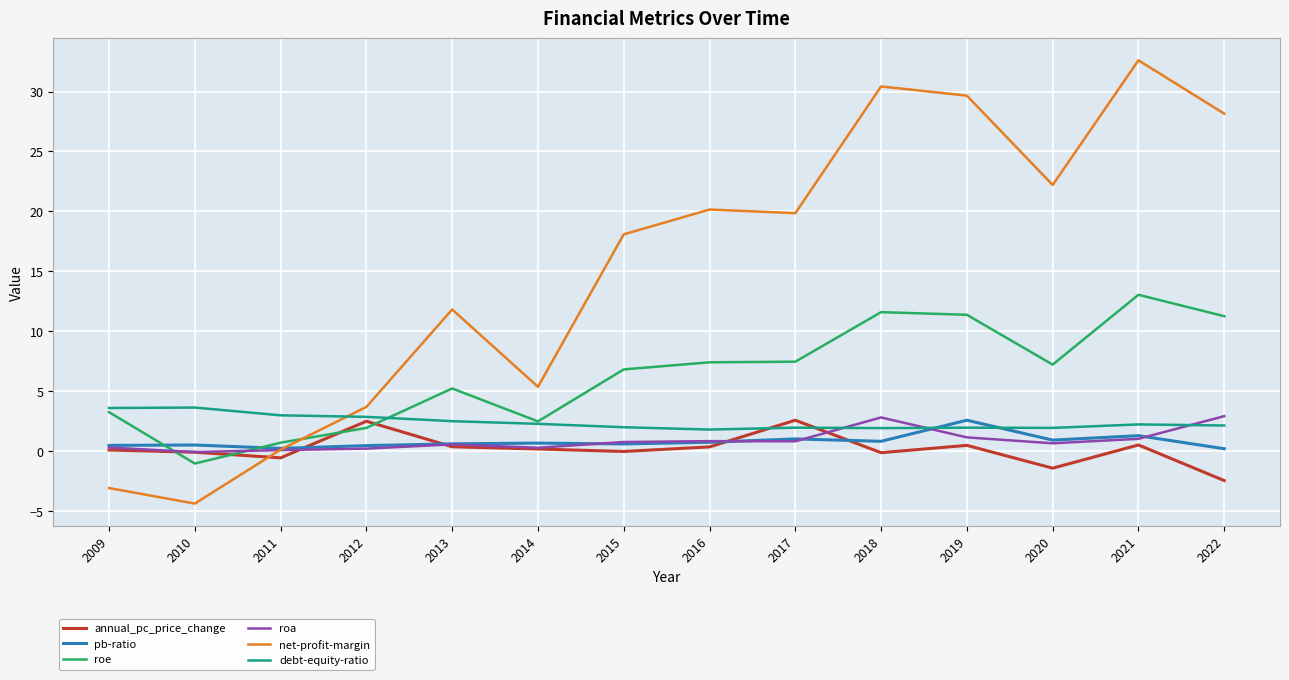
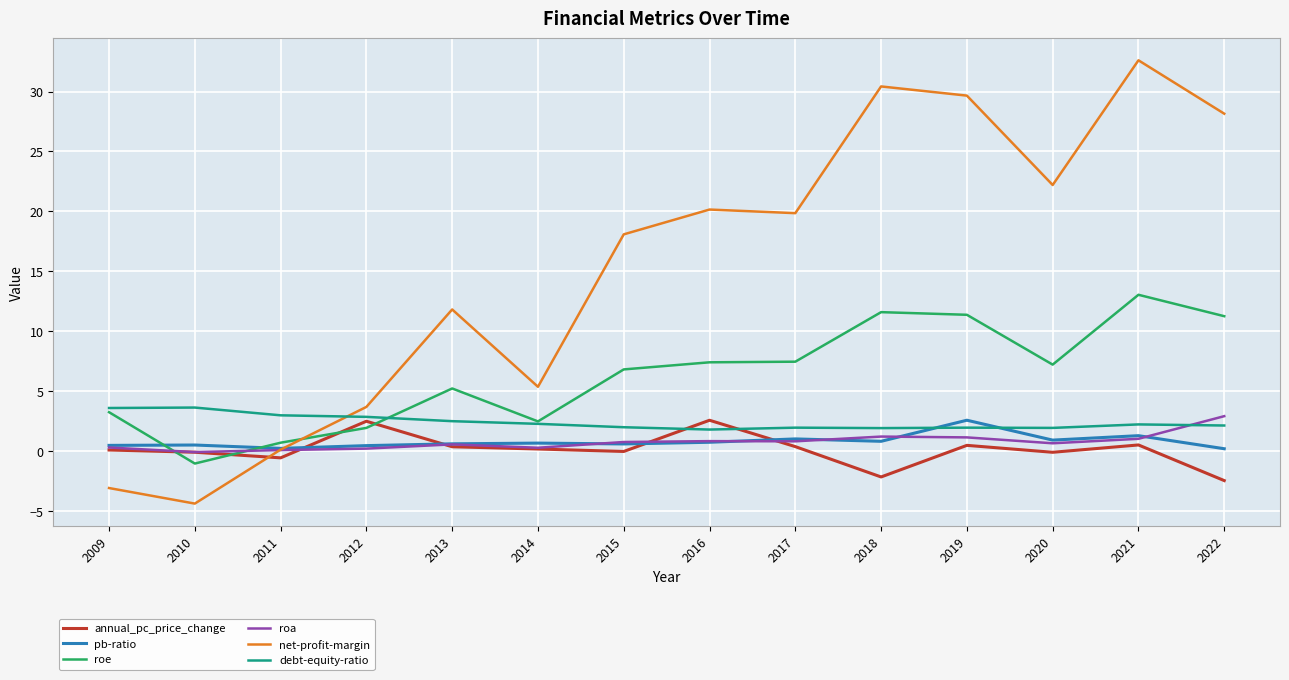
  {
    "annual_pc_price_change": {
      "2011": -0.6,
      "2012": 2.5,
      "2015": 0.0,
-     "2016": 0.3,
-     "2017": 2.6,
-     "2018": -0.1,
+     "2016": 2.6,
+     "2017": 0.4,
+     "2018": -2.2,
      "2019": 0.5,
-     "2020": -1.4,
+     "2020": -0.1,
      "2021": 0.5,
      "2022": -2.5
    },
    "pb-ratio": {
      "2010": 0.5,
      "2012": 0.4,
      "2014": 0.7,
      "2018": 0.8,
      "2019": 2.6,
      "2020": 0.9,
      "2021": 1.3,
      "2022": 0.2
    },
    "roa": {
      "2012": 0.2,
-     "2018": 2.8,
+     "2018": 1.2,
      "2019": 1.1,
      "2020": 0.6,
      "2021": 1.0,
      "2022": 2.9
    },
    "net-profit-margin": {
      "2009": -3.1,
      "2010": -4.4,
      "2012": 3.7,
      "2013": 11.8,
      "2014": 5.4,
      "2015": 18.1,
      "2016": 20.1,
      "2017": 19.8,
      "2018": 30.4,
      "2019": 29.7,
      "2020": 22.2,
      "2021": 32.6,
      "2022": 28.2
    }
  }
